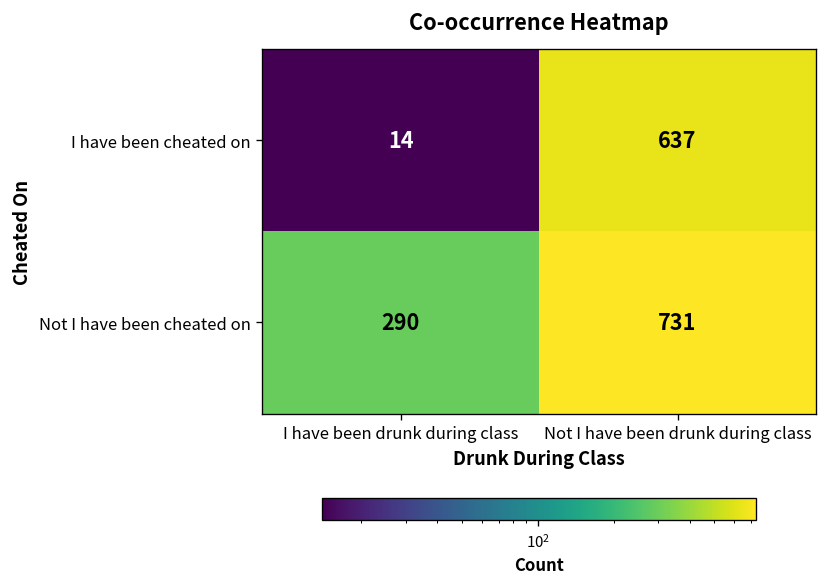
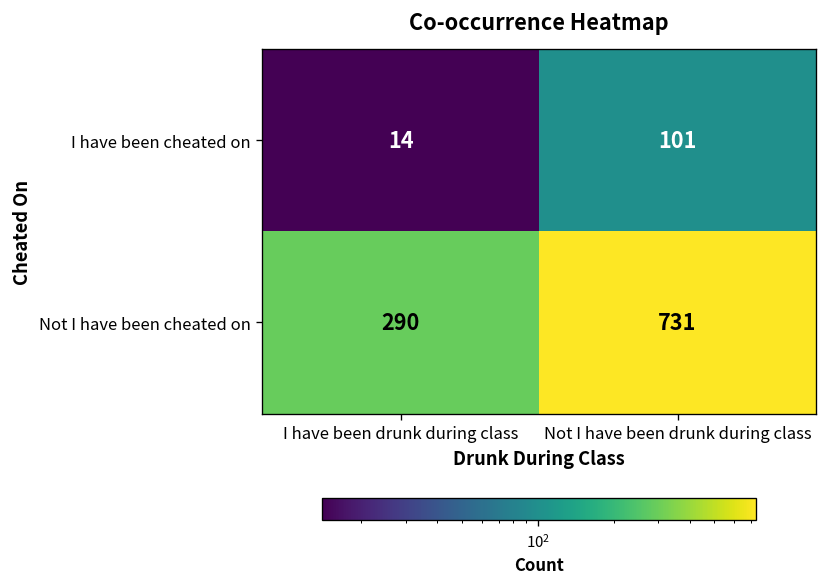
  {
    "I have been cheated on": {
      "I have been drunk during class": 14,
-     "Not I have been drunk during class": 637
+     "Not I have been drunk during class": 101
    },
    "Not I have been cheated on": {
      "I have been drunk during class": 290,
      "Not I have been drunk during class": 731
    }
  }
